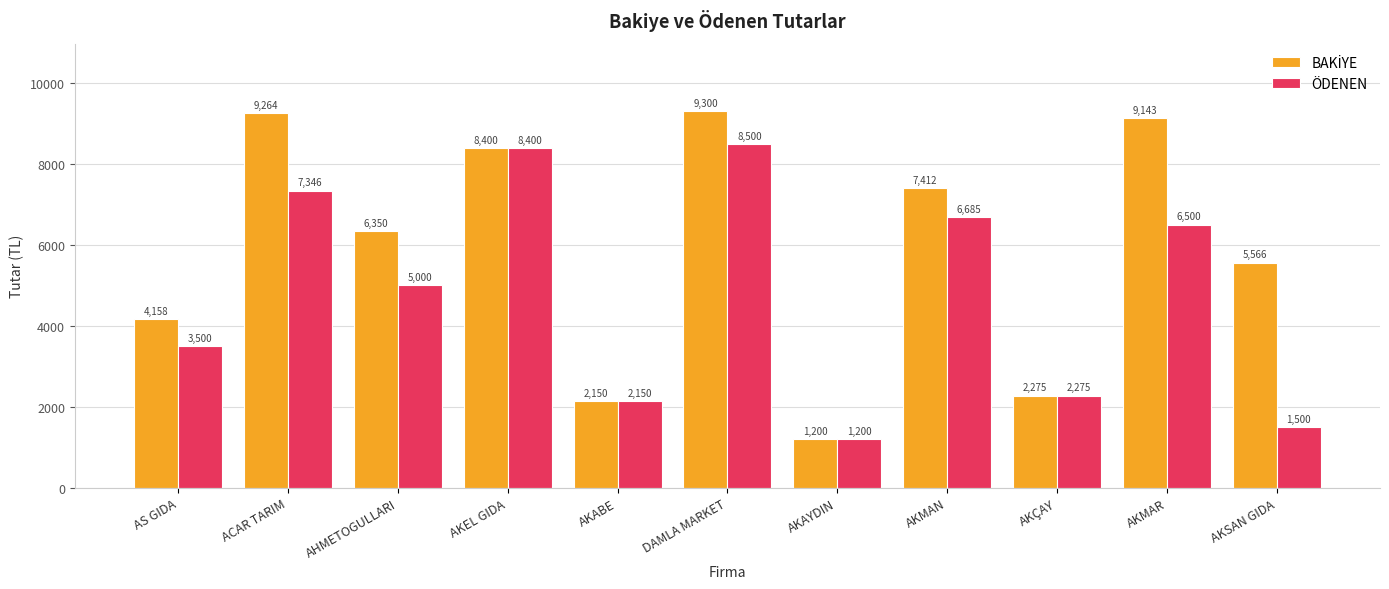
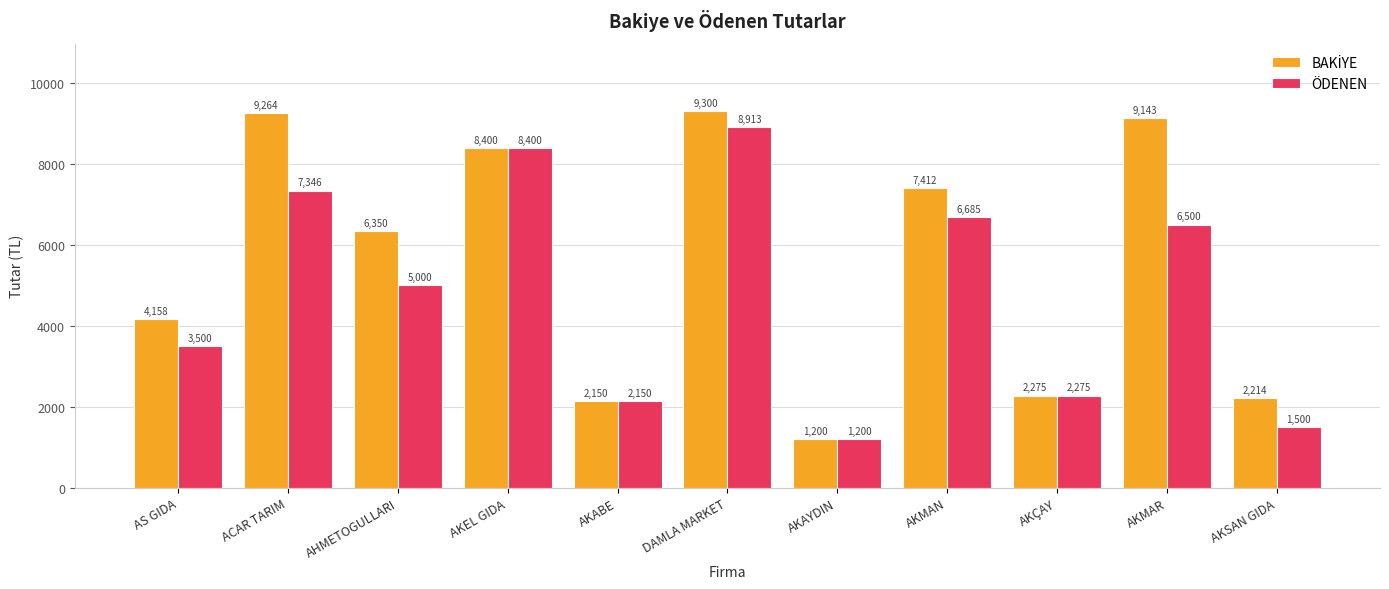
  {
    "BAKİYE": {
      "AS GIDA": "4,158",
      "ACAR TARIM": "9,264",
      "AHMETOGULLARI": "6,350",
      "AKEL GIDA": "8,400",
      "AKABE": "2,150",
      "DAMLA MARKET": "9,300",
      "AKAYDIN": "1,200",
      "AKMAN": "7,412",
      "AKÇAY": "2,275",
      "AKMAR": "9,143",
-     "AKSAN GIDA": "5,566"
+     "AKSAN GIDA": "2,214"
    },
    "ÖDENEN": {
      "AS GIDA": "3,500",
      "ACAR TARIM": "7,346",
      "AHMETOGULLARI": "5,000",
      "AKEL GIDA": "8,400",
      "AKABE": "2,150",
-     "DAMLA MARKET": "8,500",
+     "DAMLA MARKET": "8,913",
      "AKAYDIN": "1,200",
      "AKMAN": "6,685",
      "AKÇAY": "2,275",
      "AKMAR": "6,500",
      "AKSAN GIDA": "1,500"
    }
  }
